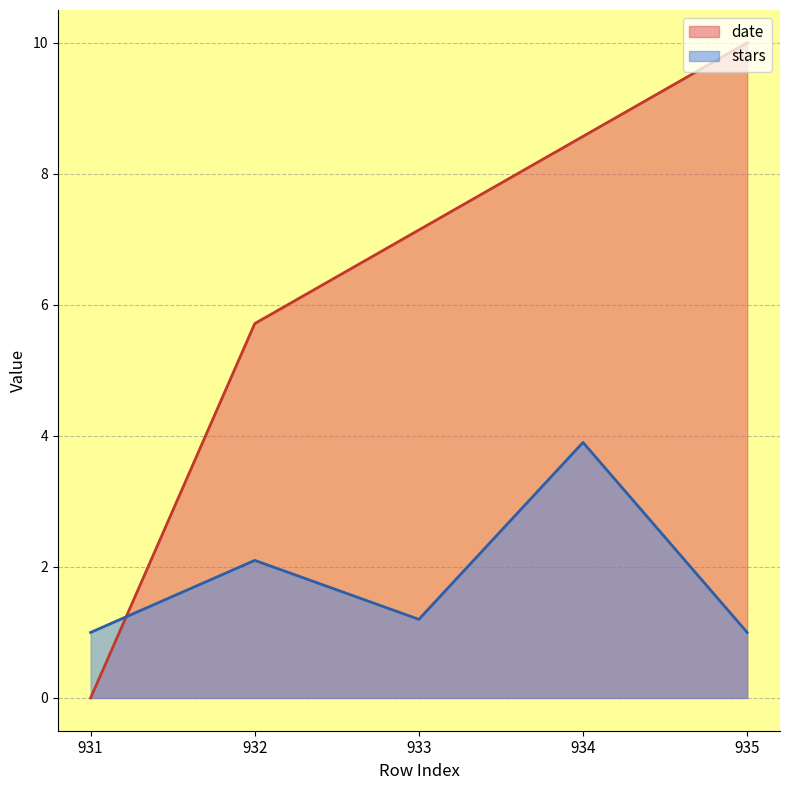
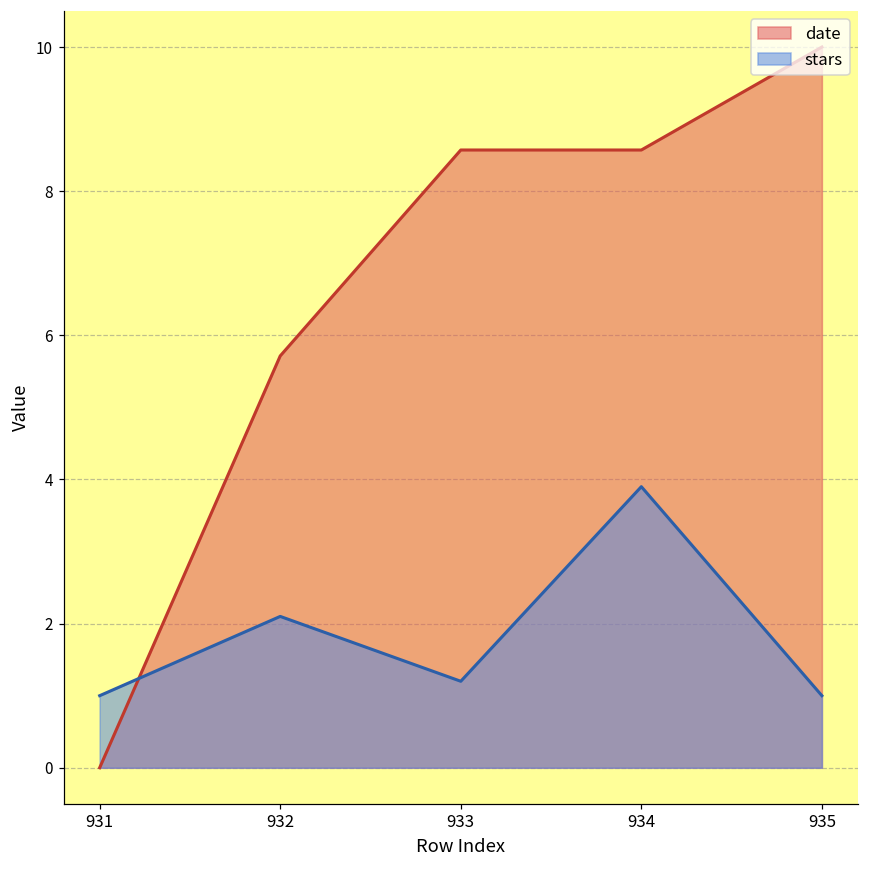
  {
    "date": {
      "931": 0.0,
      "932": 5.7,
-     "933": 7.1,
+     "933": 8.6,
      "934": 8.6
    },
    "stars": {
      "931": 1.0,
      "932": 2.1,
      "933": 1.2,
      "934": 3.9,
      "935": 1.0
    }
  }
